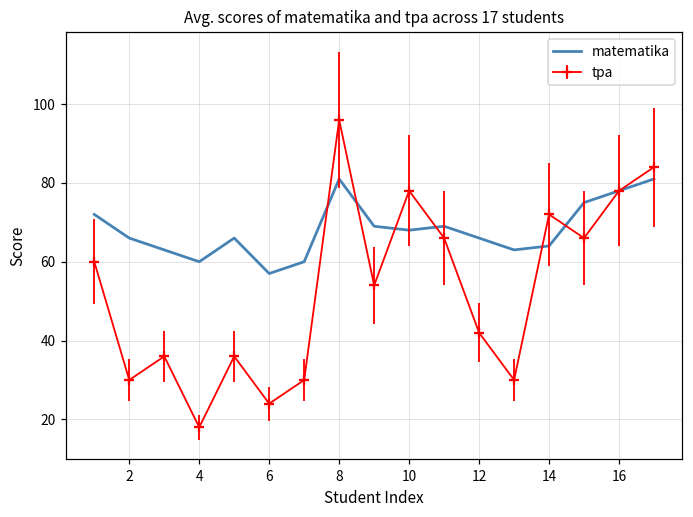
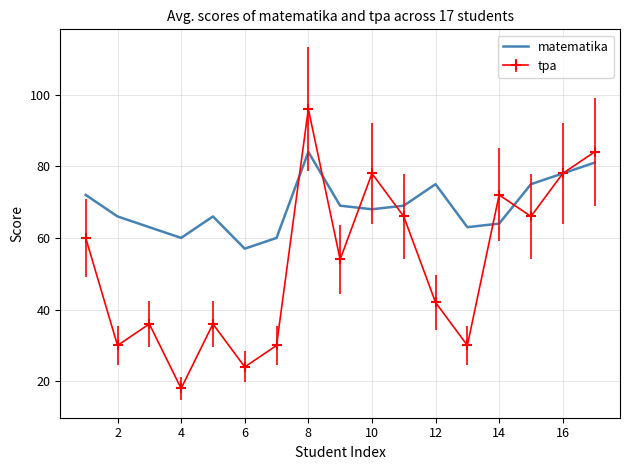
  {
    "matematika": {
      "2": 66,
      "4": 60,
      "6": 57,
-     "8": 81,
+     "8": 84,
      "10": 68,
-     "12": 66,
+     "12": 75,
      "14": 64
    }
  }
